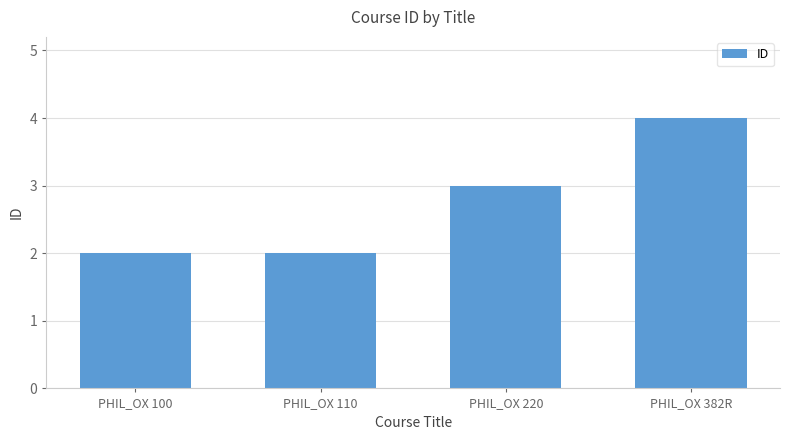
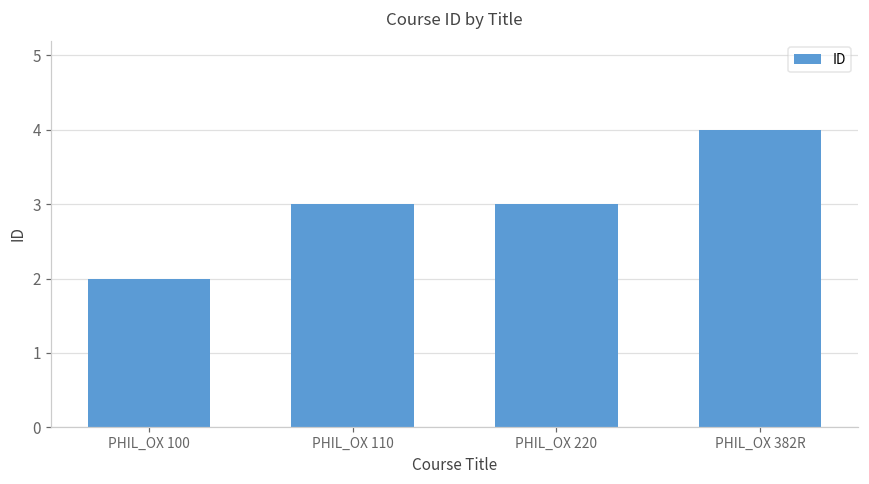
  {
    "PHIL_OX 100": 2,
-   "PHIL_OX 110": 2,
+   "PHIL_OX 110": 3,
    "PHIL_OX 220": 3,
    "PHIL_OX 382R": 4
  }
